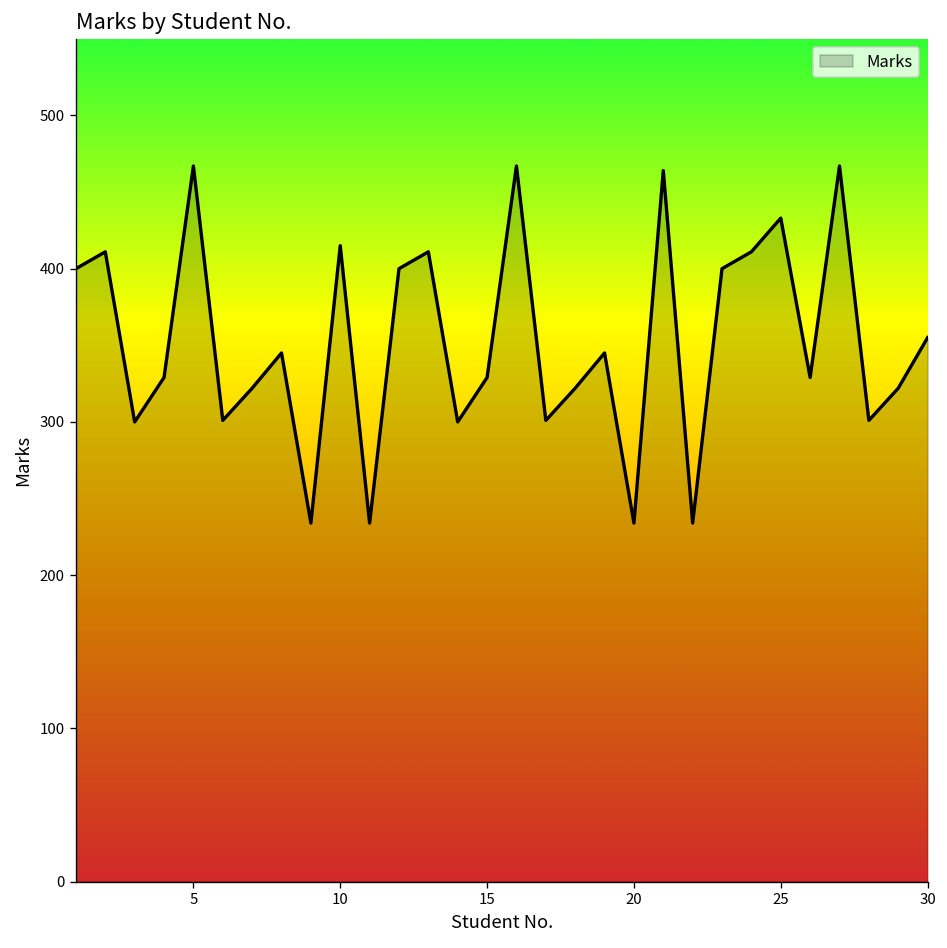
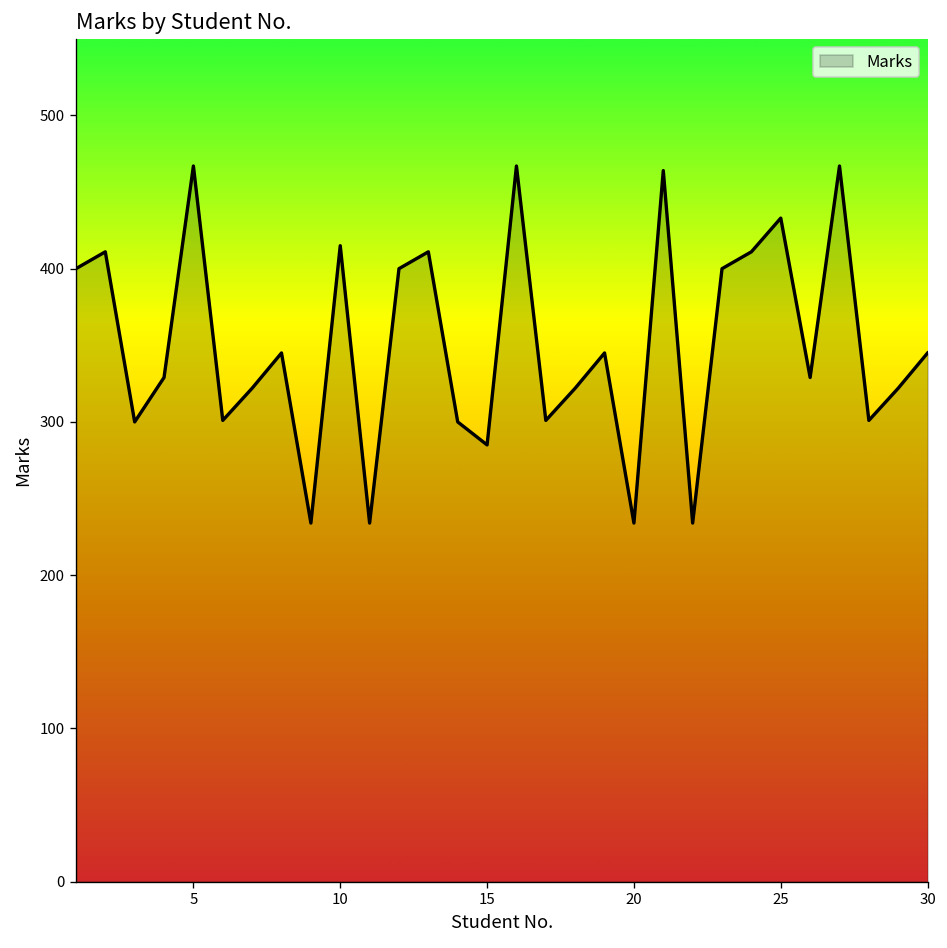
  {
    "5": 467,
    "10": 415,
-   "15": 329,
+   "15": 285,
    "20": 234,
    "25": 433,
-   "30": 355
+   "30": 345
  }
